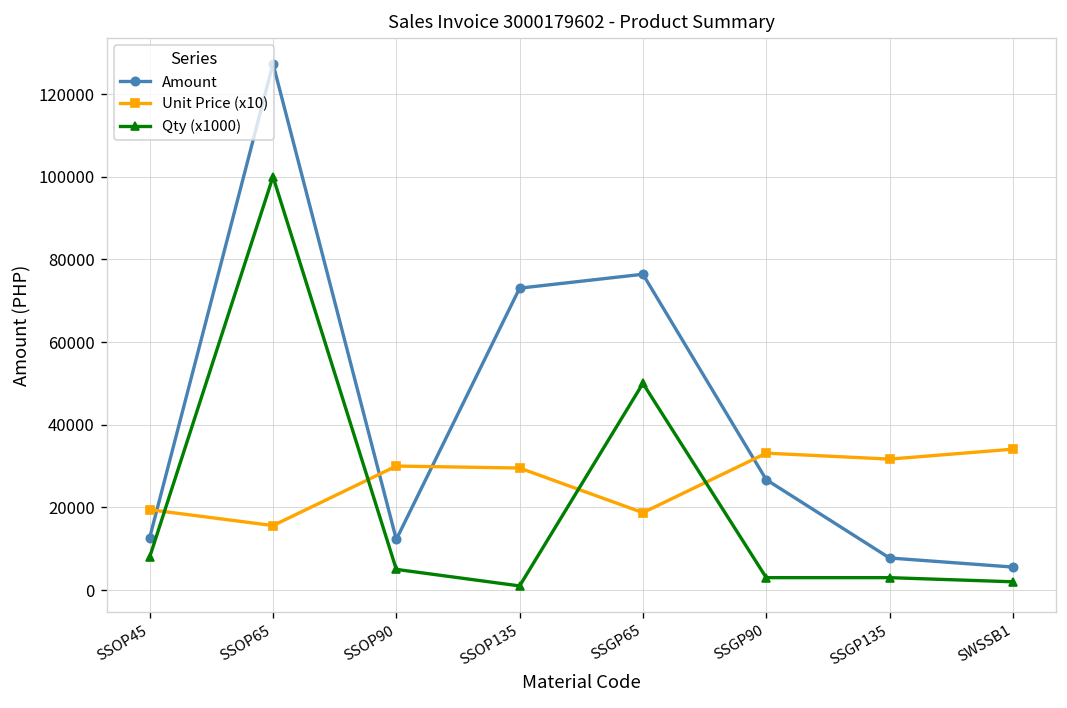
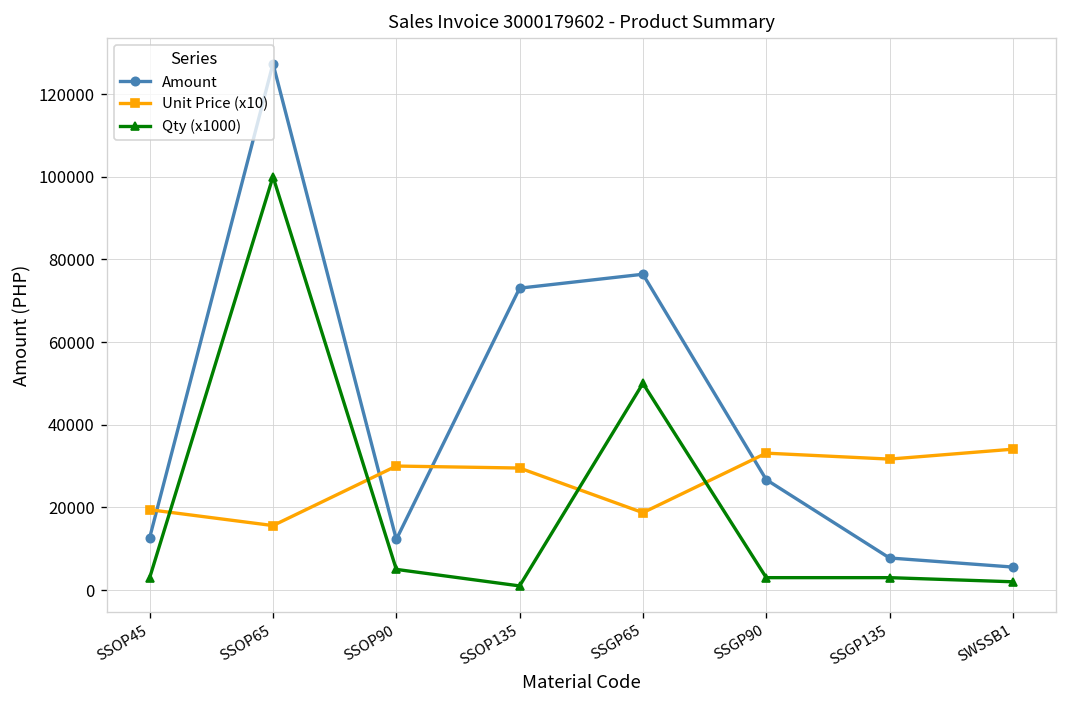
  {
    "Amount": {
      "SSOP45": 13000,
      "SSOP90": 12000,
      "SSOP135": 73000,
      "SSGP65": 76000,
      "SSGP90": 27000,
      "SSGP135": 8000,
      "SWSSB1": 6000
    },
    "Unit Price (x10)": {
      "SSOP45": 19000,
      "SSOP65": 16000,
      "SSOP90": 30000,
      "SSOP135": 30000,
      "SSGP65": 19000,
      "SSGP90": 33000,
      "SSGP135": 32000,
      "SWSSB1": 34000
    },
    "Qty (x1000)": {
-     "SSOP45": 8000,
+     "SSOP45": 3000,
      "SSOP65": 100000,
      "SSOP90": 5000,
      "SSOP135": 1000,
      "SSGP65": 50000,
      "SSGP90": 3000,
      "SSGP135": 3000,
      "SWSSB1": 2000
    }
  }
